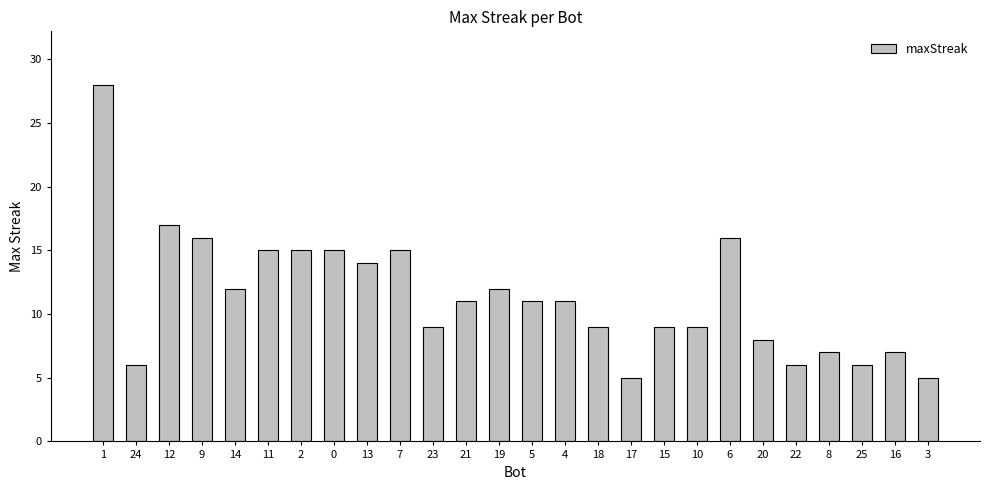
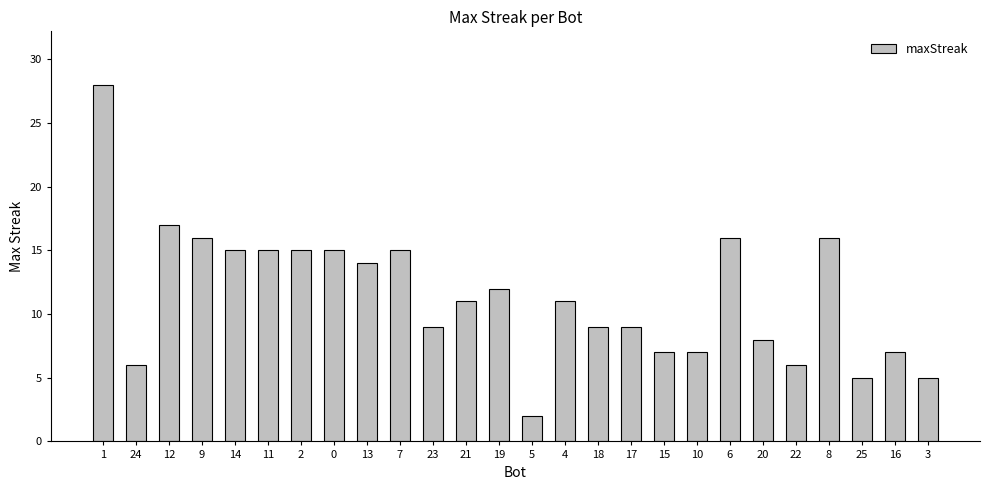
  {
    "1": 28,
    "24": 6,
    "12": 17,
    "9": 16,
-   "14": 12,
+   "14": 15,
    "11": 15,
    "2": 15,
    "0": 15,
    "13": 14,
    "7": 15,
    "23": 9,
    "21": 11,
    "19": 12,
-   "5": 11,
+   "5": 2,
    "4": 11,
    "18": 9,
-   "17": 5,
-   "15": 9,
-   "10": 9,
+   "17": 9,
+   "15": 7,
+   "10": 7,
    "6": 16,
    "20": 8,
    "22": 6,
-   "8": 7,
-   "25": 6,
+   "8": 16,
+   "25": 5,
    "16": 7,
    "3": 5
  }
